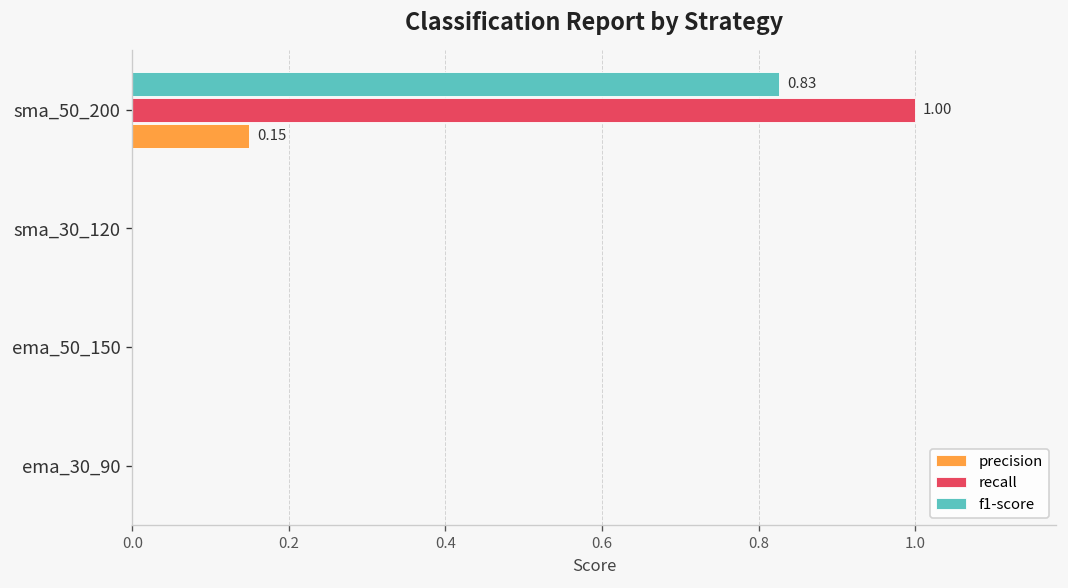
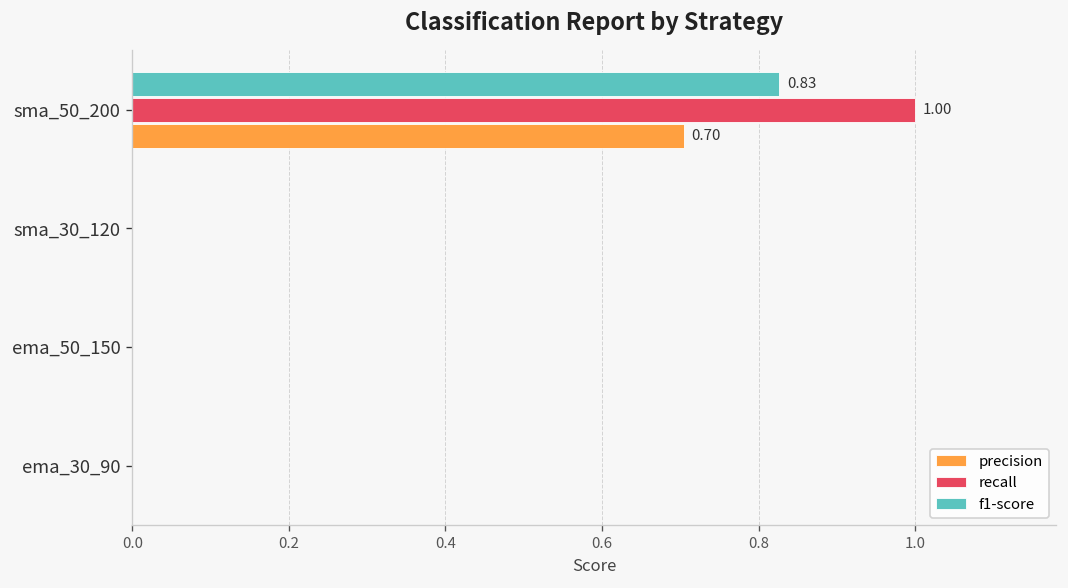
  {
    "precision": {
-     "sma_50_200": 0.15
+     "sma_50_200": 0.70
    },
    "recall": {
      "sma_50_200": 1.00
    },
    "f1-score": {
      "sma_50_200": 0.83
    }
  }
